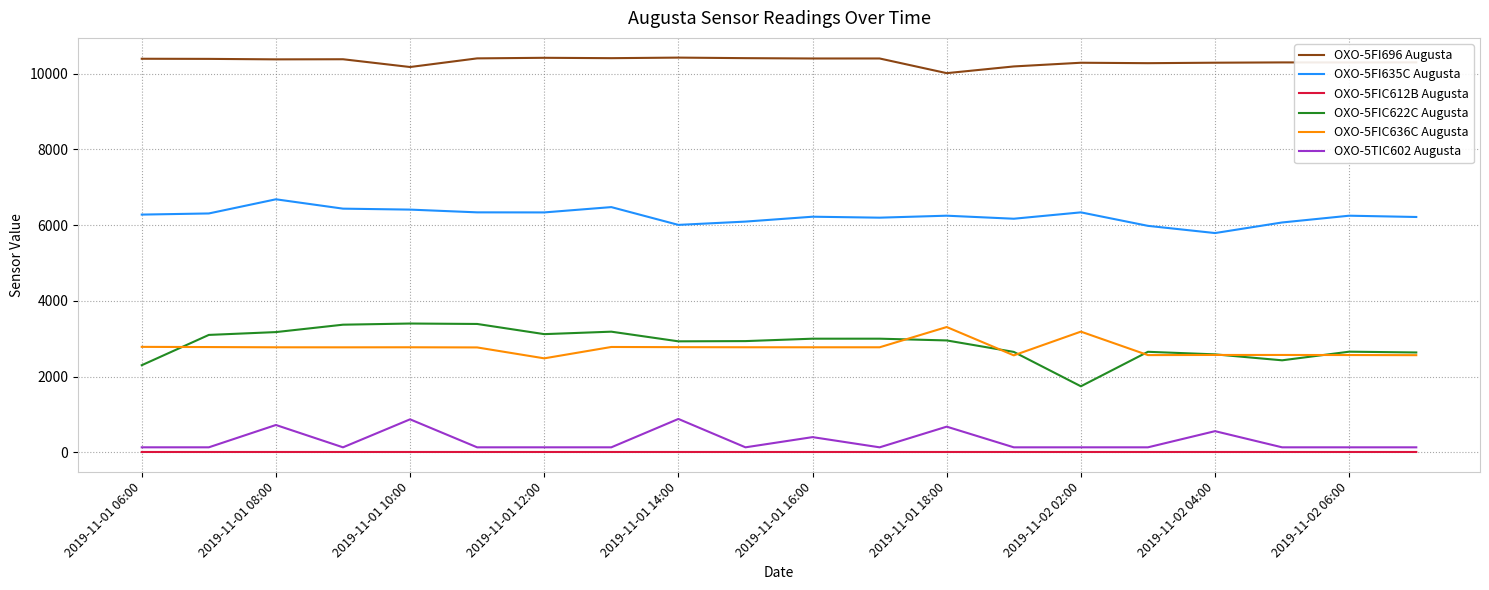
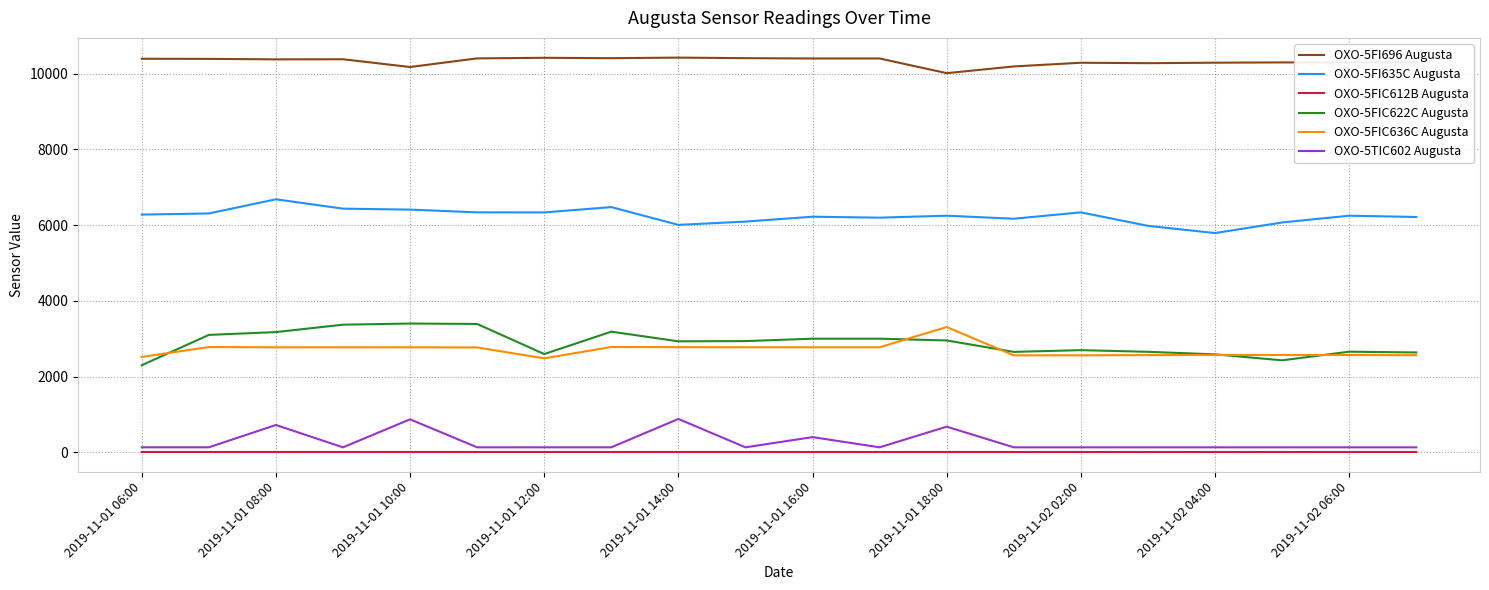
  {
    "OXO-5FI696 Augusta": {
      "2019-11-01 06:00": 10400,
      "2019-11-01 08:00": 10400,
      "2019-11-01 10:00": 10200,
      "2019-11-01 12:00": 10400,
      "2019-11-01 14:00": 10400,
      "2019-11-01 16:00": 10400,
      "2019-11-01 18:00": 10000,
      "2019-11-02 02:00": 10300,
      "2019-11-02 04:00": 10300
    },
    "OXO-5FI635C Augusta": {
      "2019-11-01 06:00": 6300,
      "2019-11-01 08:00": 6700,
      "2019-11-01 10:00": 6400,
      "2019-11-01 12:00": 6300,
      "2019-11-01 14:00": 6000,
      "2019-11-01 16:00": 6200,
      "2019-11-01 18:00": 6200,
      "2019-11-02 02:00": 6300,
      "2019-11-02 04:00": 5800,
      "2019-11-02 06:00": 6200
    },
    "OXO-5FIC612B Augusta": {
      "2019-11-01 06:00": 0,
      "2019-11-01 08:00": 0,
      "2019-11-01 10:00": 0,
      "2019-11-01 12:00": 0,
      "2019-11-01 14:00": 0,
      "2019-11-01 16:00": 0,
      "2019-11-01 18:00": 0,
      "2019-11-02 02:00": 0,
      "2019-11-02 04:00": 0,
      "2019-11-02 06:00": 0
    },
    "OXO-5FIC622C Augusta": {
      "2019-11-01 06:00": 2300,
      "2019-11-01 08:00": 3200,
      "2019-11-01 10:00": 3400,
-     "2019-11-01 12:00": 3100,
+     "2019-11-01 12:00": 2600,
      "2019-11-01 14:00": 2900,
      "2019-11-01 16:00": 3000,
      "2019-11-01 18:00": 3000,
-     "2019-11-02 02:00": 1700,
+     "2019-11-02 02:00": 2700,
      "2019-11-02 06:00": 2700
    },
    "OXO-5FIC636C Augusta": {
-     "2019-11-01 06:00": 2800,
+     "2019-11-01 06:00": 2500,
      "2019-11-01 08:00": 2800,
      "2019-11-01 10:00": 2800,
      "2019-11-01 12:00": 2500,
      "2019-11-01 14:00": 2800,
      "2019-11-01 16:00": 2800,
      "2019-11-01 18:00": 3300,
-     "2019-11-02 02:00": 3200,
+     "2019-11-02 02:00": 2600,
      "2019-11-02 06:00": 2600
    },
    "OXO-5TIC602 Augusta": {
      "2019-11-01 06:00": 100,
      "2019-11-01 08:00": 700,
      "2019-11-01 10:00": 900,
      "2019-11-01 12:00": 100,
      "2019-11-01 14:00": 900,
      "2019-11-01 16:00": 400,
      "2019-11-01 18:00": 700,
      "2019-11-02 02:00": 100,
-     "2019-11-02 04:00": 600,
+     "2019-11-02 04:00": 100,
      "2019-11-02 06:00": 100
    }
  }
